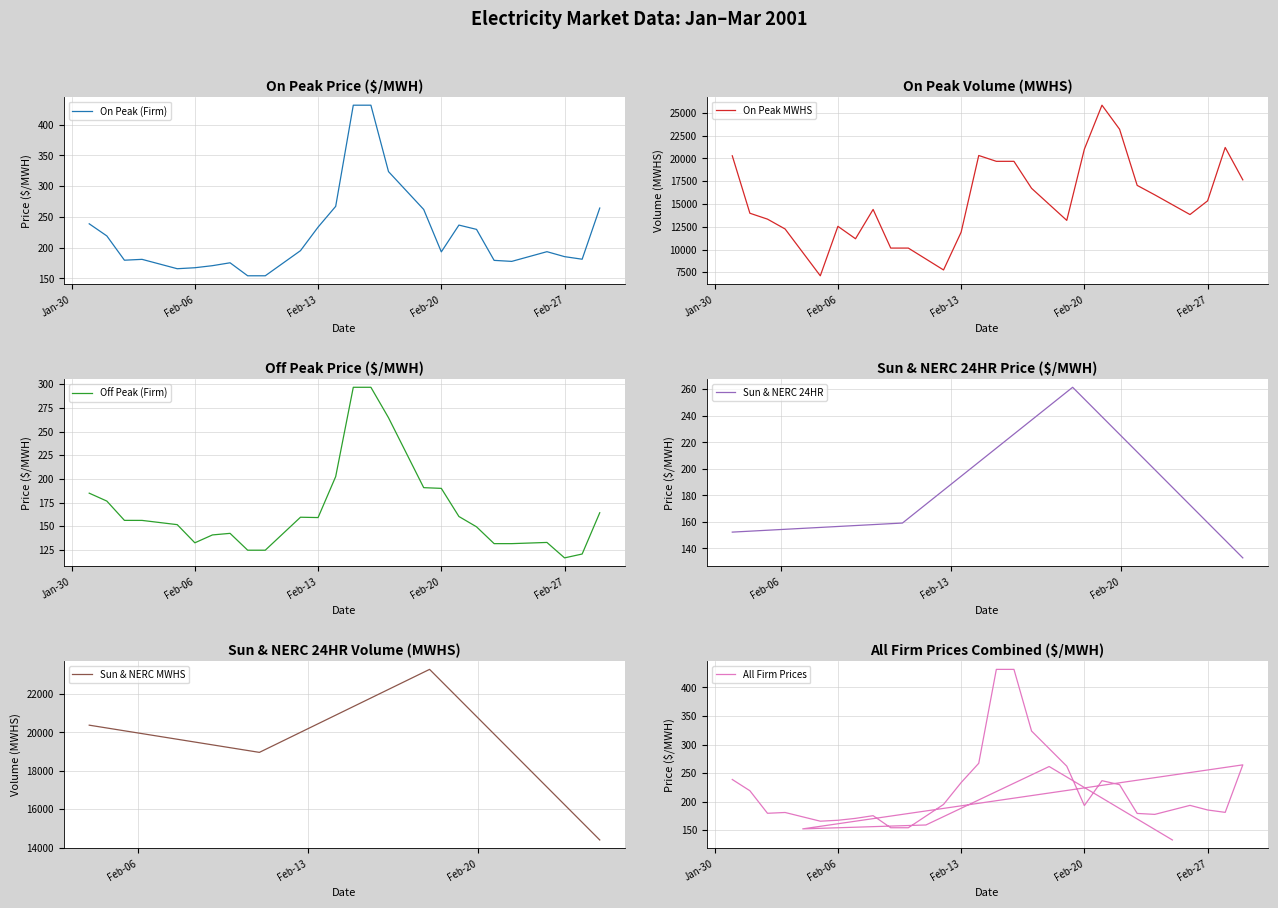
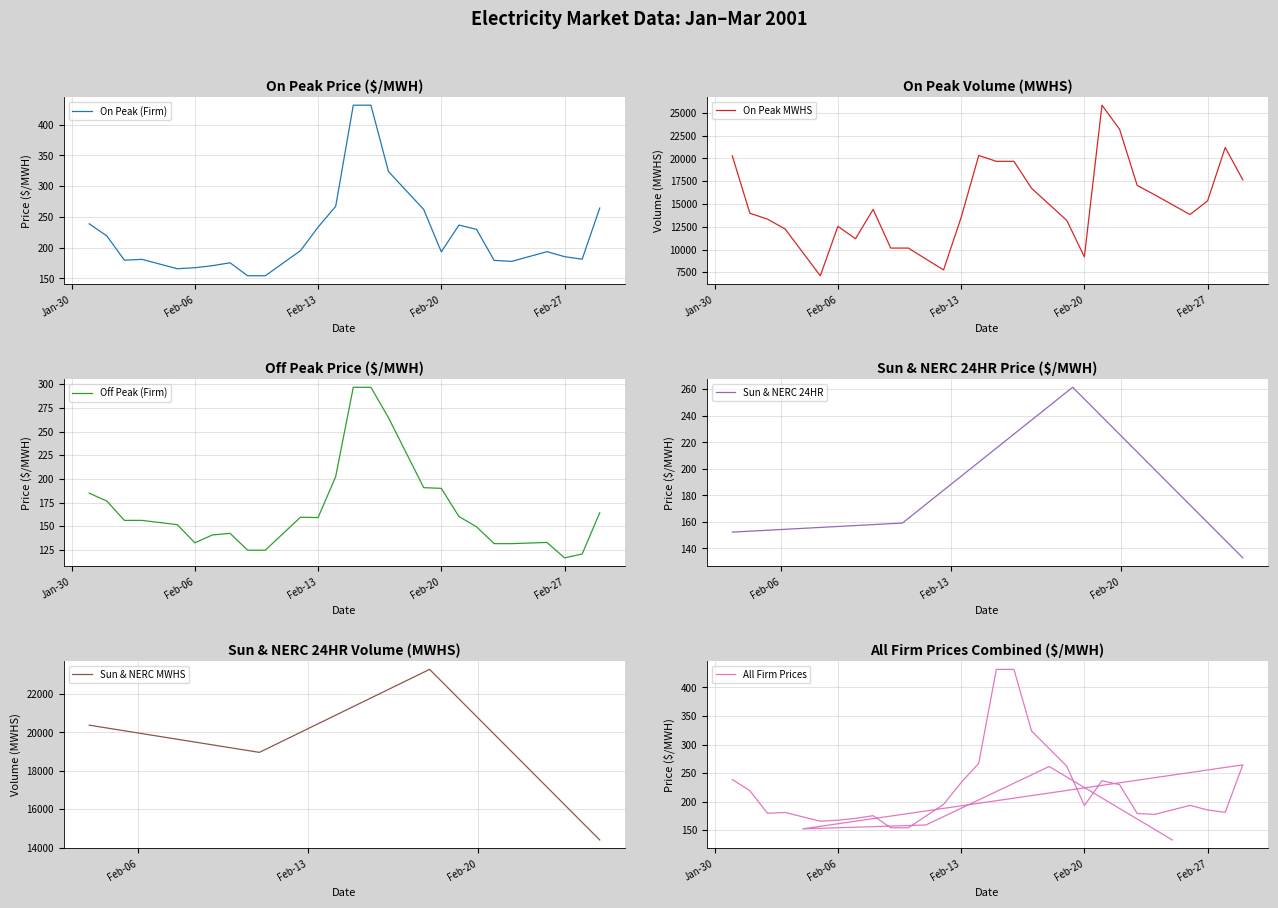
  {
    "On Peak Price ($/MWH)": {
      "Feb-06": 170,
      "Feb-13": 230,
      "Feb-20": 190,
      "Feb-27": 190
    },
    "On Peak Volume (MWHS)": {
      "Feb-06": 13000,
-     "Feb-13": 12000,
-     "Feb-20": 21000,
+     "Feb-13": 14000,
+     "Feb-20": 9000,
      "Feb-27": 15000
    },
    "Off Peak Price ($/MWH)": {
      "Feb-06": 130,
      "Feb-13": 160,
      "Feb-20": 190,
      "Feb-27": 120
    }
  }
